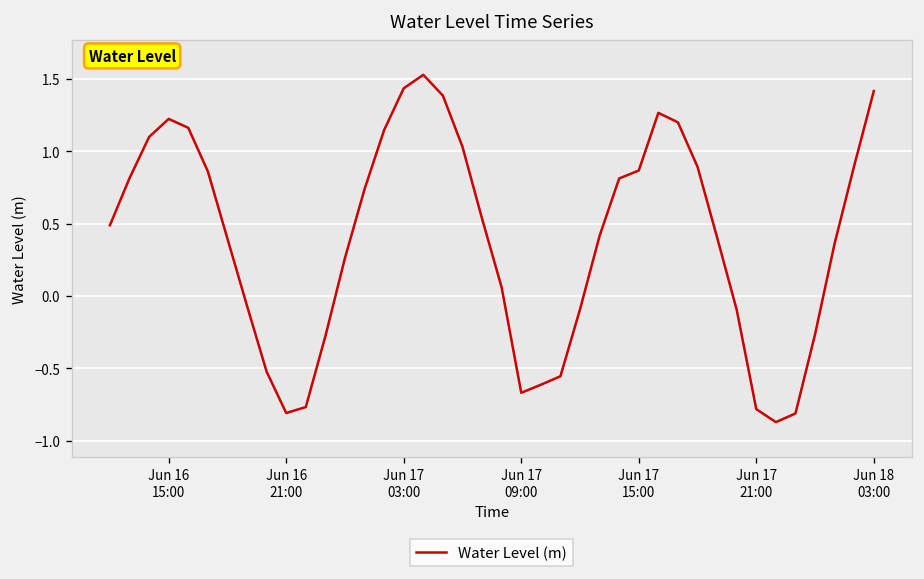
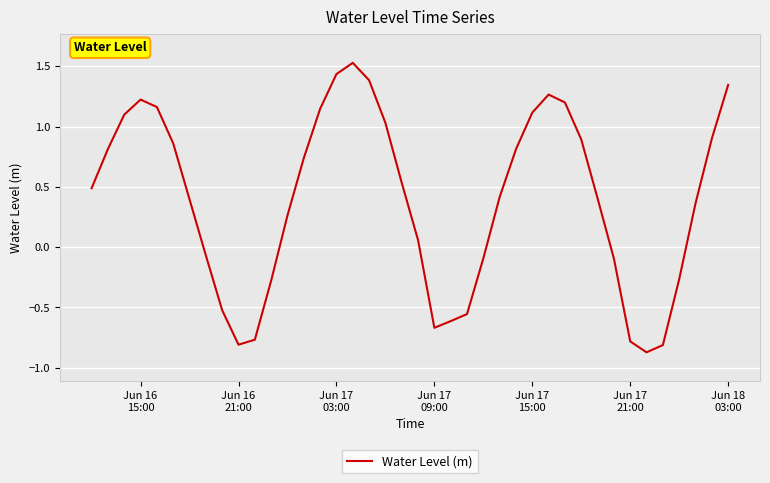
  {
    "Jun 16 15:00": 1.22,
    "Jun 16 21:00": -0.81,
    "Jun 17 03:00": 1.43,
    "Jun 17 09:00": -0.67,
-   "Jun 17 15:00": 0.87,
+   "Jun 17 15:00": 1.12,
    "Jun 17 21:00": -0.78,
-   "Jun 18 03:00": 1.42
+   "Jun 18 03:00": 1.35
  }
